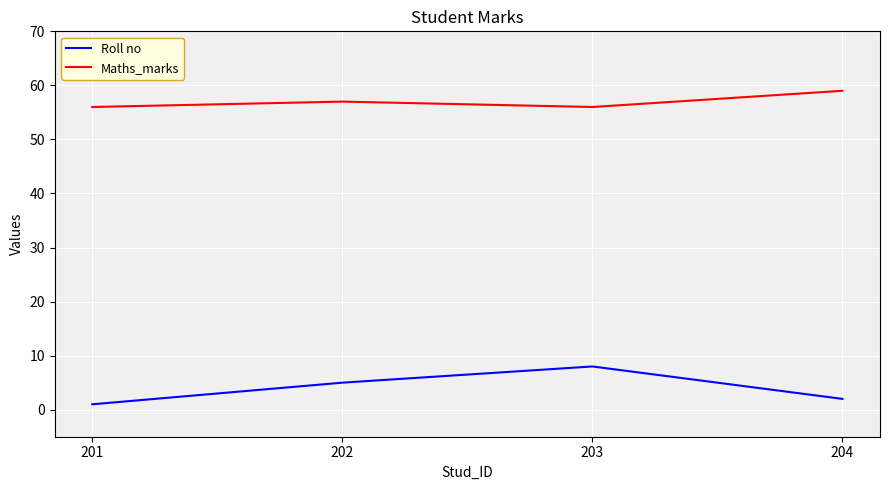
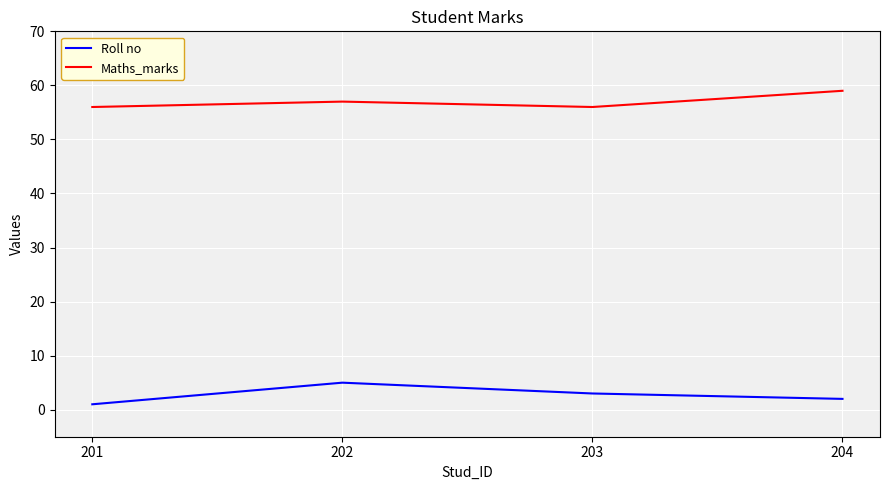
  {
    "Roll no": {
      "201": 1,
      "202": 5,
-     "203": 8,
+     "203": 3,
      "204": 2
    },
    "Maths_marks": {
      "201": 56,
      "202": 57,
      "203": 56,
      "204": 59
    }
  }
